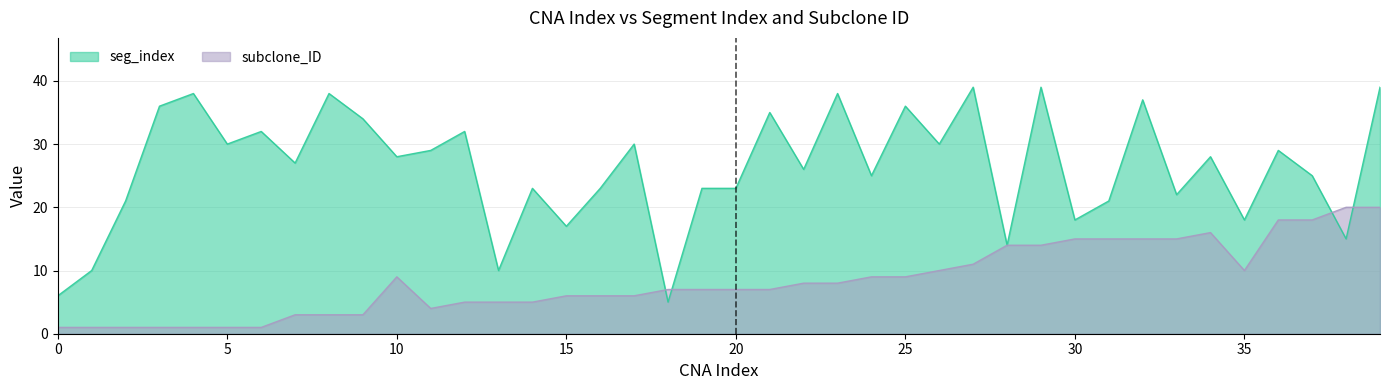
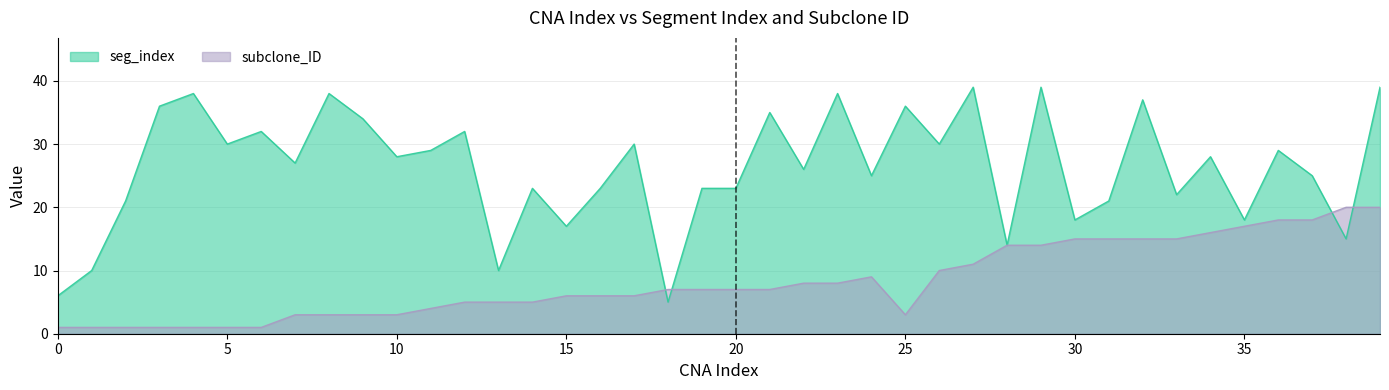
  {
    "seg_index": {
      "0": 6,
      "5": 30,
      "10": 28,
      "15": 17,
      "20": 23,
      "25": 36,
      "30": 18,
      "35": 18
    },
    "subclone_ID": {
      "0": 1,
      "5": 1,
-     "10": 9,
+     "10": 3,
      "15": 6,
      "20": 7,
-     "25": 9,
+     "25": 3,
      "30": 15,
-     "35": 10
+     "35": 17
    }
  }
